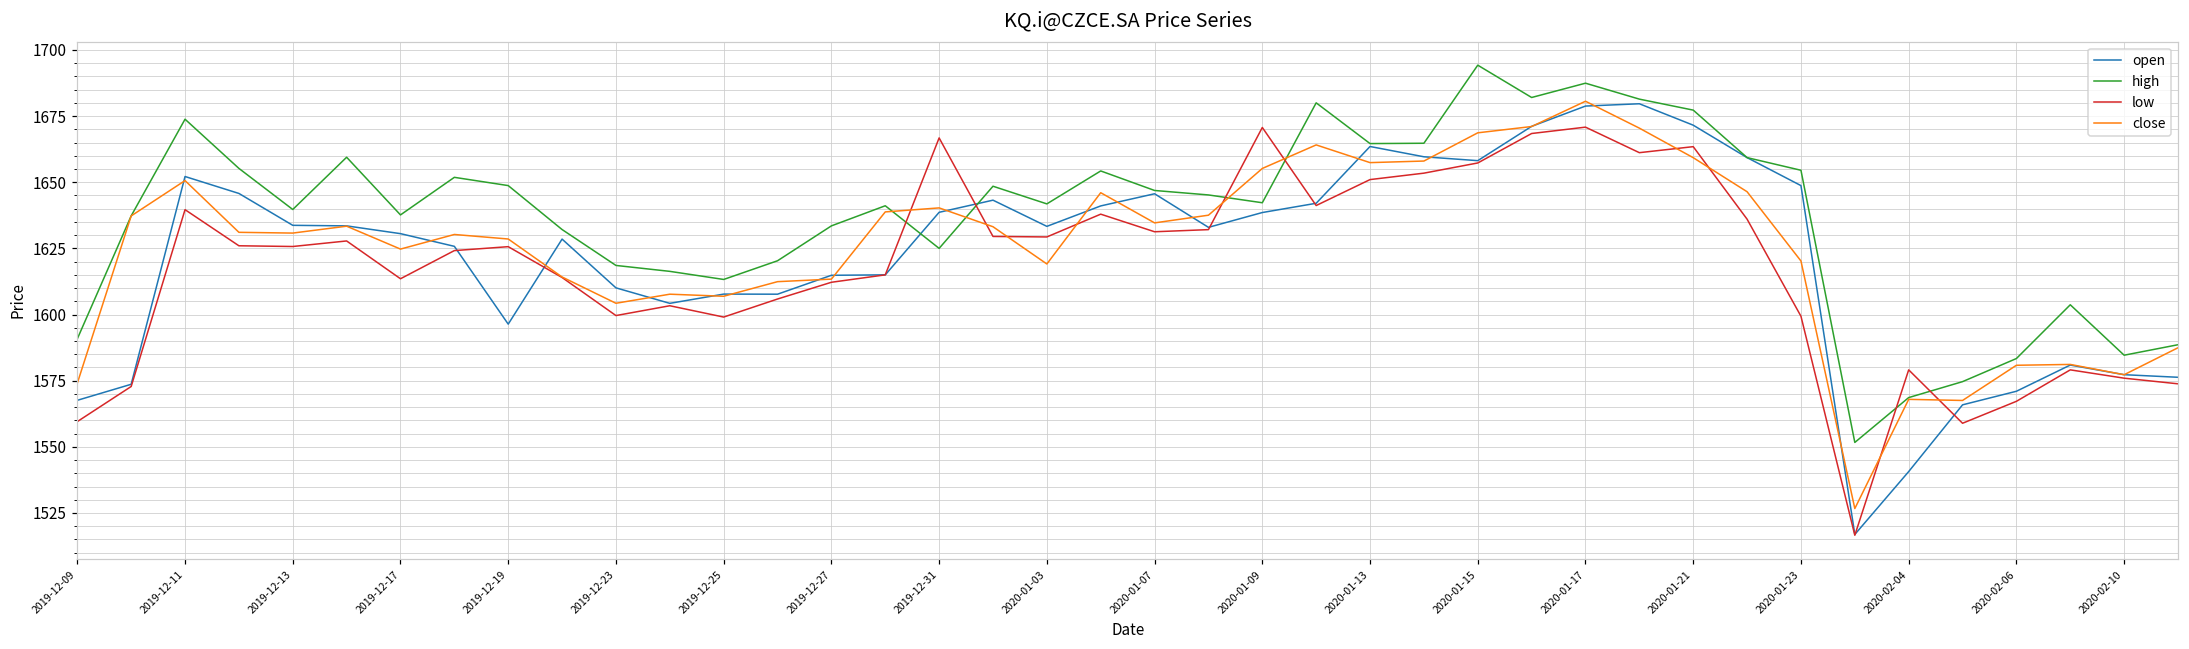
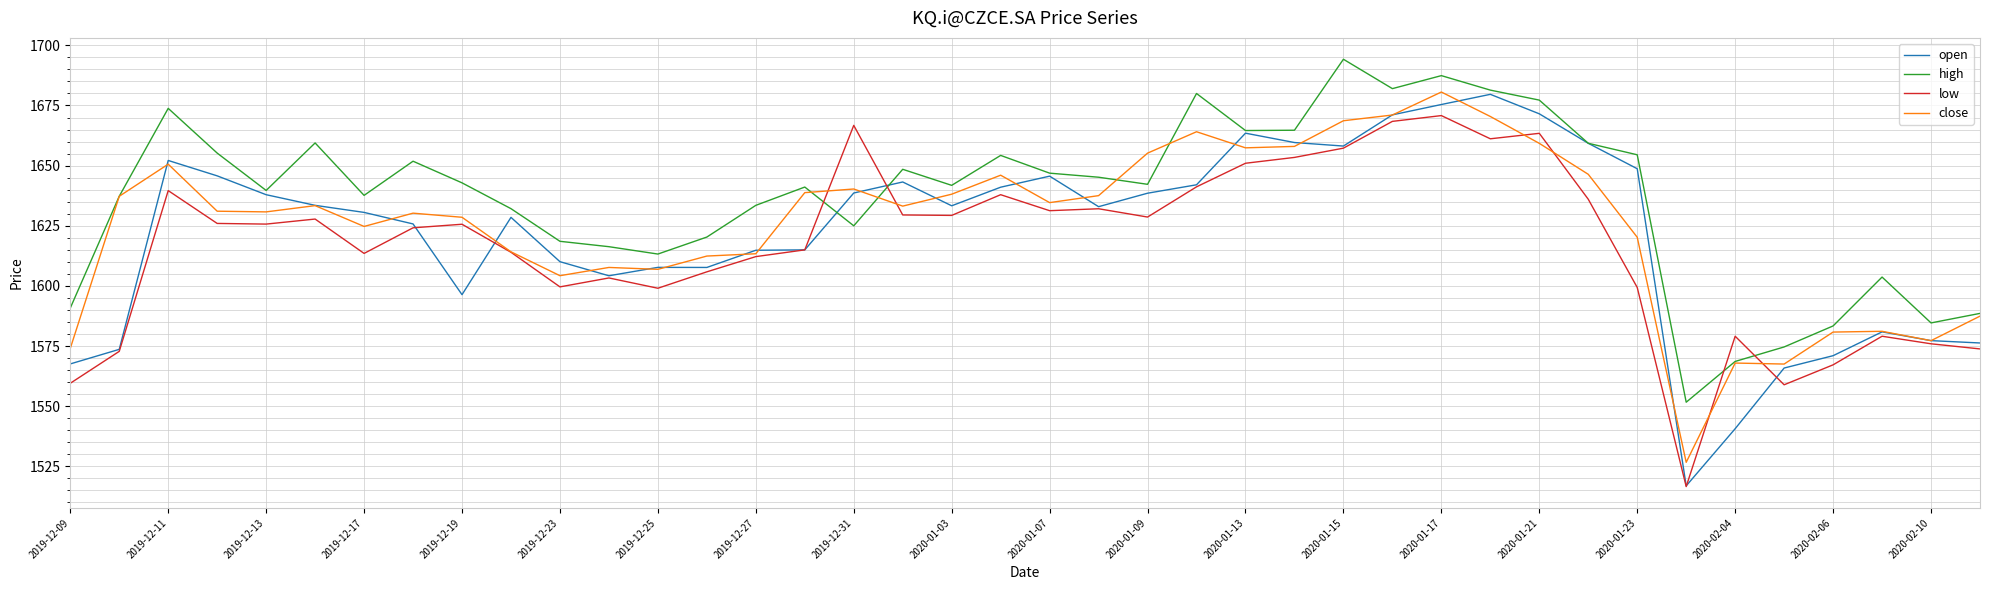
  {
    "open": {
      "2019-12-09": 1568,
      "2019-12-11": 1652,
-     "2019-12-13": 1634,
+     "2019-12-13": 1638,
      "2019-12-17": 1631,
      "2019-12-19": 1596,
      "2019-12-23": 1610,
      "2019-12-27": 1615,
      "2019-12-31": 1639,
      "2020-01-03": 1633,
      "2020-01-07": 1646,
      "2020-01-09": 1639,
      "2020-01-13": 1663,
-     "2020-01-17": 1679,
+     "2020-01-17": 1675,
      "2020-01-21": 1672,
      "2020-01-23": 1649,
      "2020-02-04": 1541,
      "2020-02-06": 1571
    },
    "high": {
      "2019-12-09": 1591,
      "2019-12-11": 1674,
      "2019-12-13": 1640,
      "2019-12-17": 1638,
-     "2019-12-19": 1649,
+     "2019-12-19": 1643,
      "2019-12-23": 1619,
      "2019-12-25": 1613,
      "2019-12-27": 1633,
      "2019-12-31": 1625,
      "2020-01-03": 1642,
      "2020-01-07": 1647,
      "2020-01-09": 1642,
      "2020-01-13": 1665,
      "2020-01-15": 1694,
      "2020-01-17": 1687,
      "2020-01-21": 1677,
      "2020-01-23": 1655,
      "2020-02-06": 1583,
      "2020-02-10": 1585
    },
    "low": {
      "2019-12-09": 1560,
      "2019-12-11": 1640,
      "2019-12-13": 1626,
      "2019-12-17": 1614,
      "2019-12-19": 1626,
      "2019-12-23": 1600,
      "2019-12-25": 1599,
      "2019-12-27": 1612,
      "2019-12-31": 1667,
      "2020-01-03": 1629,
      "2020-01-07": 1631,
-     "2020-01-09": 1671,
+     "2020-01-09": 1629,
      "2020-01-13": 1651,
      "2020-01-17": 1671,
      "2020-01-21": 1663,
      "2020-01-23": 1599,
      "2020-02-04": 1579,
      "2020-02-06": 1567,
      "2020-02-10": 1576
    },
    "close": {
      "2019-12-09": 1574,
      "2019-12-11": 1651,
      "2019-12-13": 1631,
      "2019-12-17": 1625,
      "2019-12-19": 1629,
      "2019-12-23": 1604,
      "2019-12-27": 1613,
      "2019-12-31": 1640,
-     "2020-01-03": 1619,
+     "2020-01-03": 1638,
      "2020-01-07": 1635,
      "2020-01-09": 1655,
      "2020-01-13": 1657,
      "2020-01-15": 1669,
      "2020-01-17": 1681,
      "2020-01-21": 1659,
      "2020-01-23": 1620,
      "2020-02-06": 1581
    }
  }
